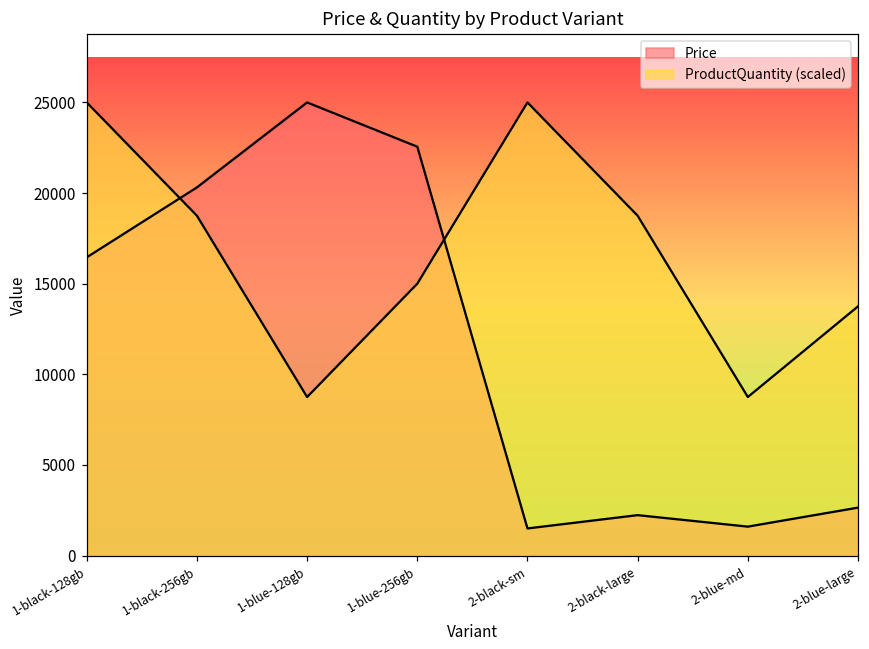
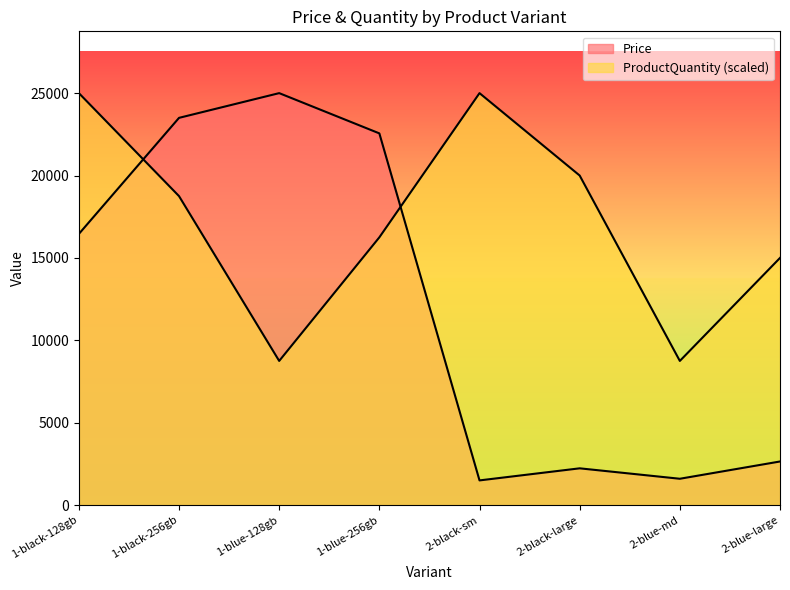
  {
    "Price": {
      "1-black-128gb": 16500,
-     "1-black-256gb": 20300,
+     "1-black-256gb": 23500,
      "1-blue-128gb": 25000,
      "1-blue-256gb": 22600,
      "2-black-sm": 1500,
      "2-black-large": 2200,
      "2-blue-md": 1600,
      "2-blue-large": 2600
    },
    "ProductQuantity (scaled)": {
      "1-black-128gb": 25000,
      "1-black-256gb": 18800,
      "1-blue-128gb": 8800,
-     "1-blue-256gb": 15000,
+     "1-blue-256gb": 16300,
      "2-black-sm": 25000,
-     "2-black-large": 18800,
+     "2-black-large": 20000,
      "2-blue-md": 8800,
-     "2-blue-large": 13800
+     "2-blue-large": 15000
    }
  }
